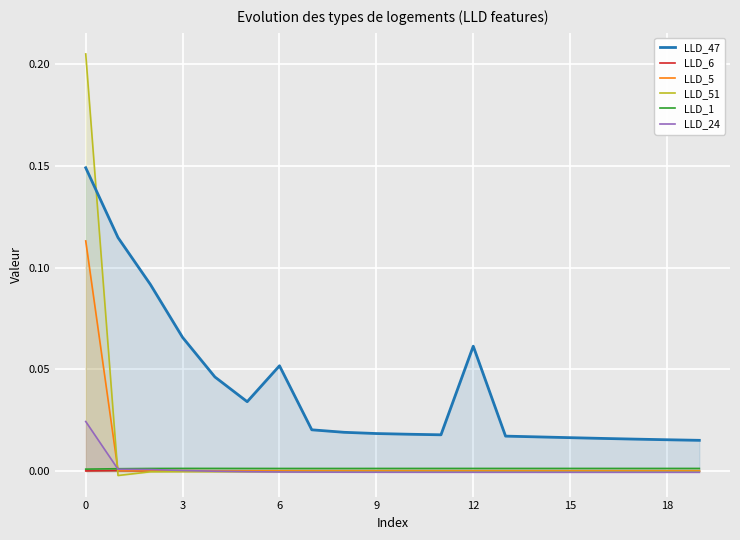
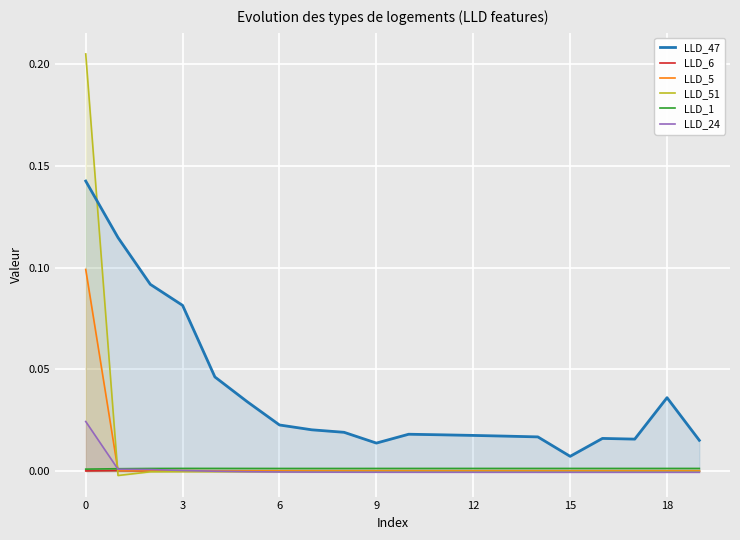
  {
    "LLD_47": {
-     "0": 0.149,
-     "3": 0.066,
-     "6": 0.052,
-     "9": 0.018,
-     "12": 0.061,
-     "15": 0.016,
-     "18": 0.015
+     "0": 0.143,
+     "3": 0.081,
+     "6": 0.023,
+     "9": 0.014,
+     "12": 0.017,
+     "15": 0.007,
+     "18": 0.036
    },
    "LLD_5": {
-     "0": 0.113
+     "0": 0.099
    }
  }
